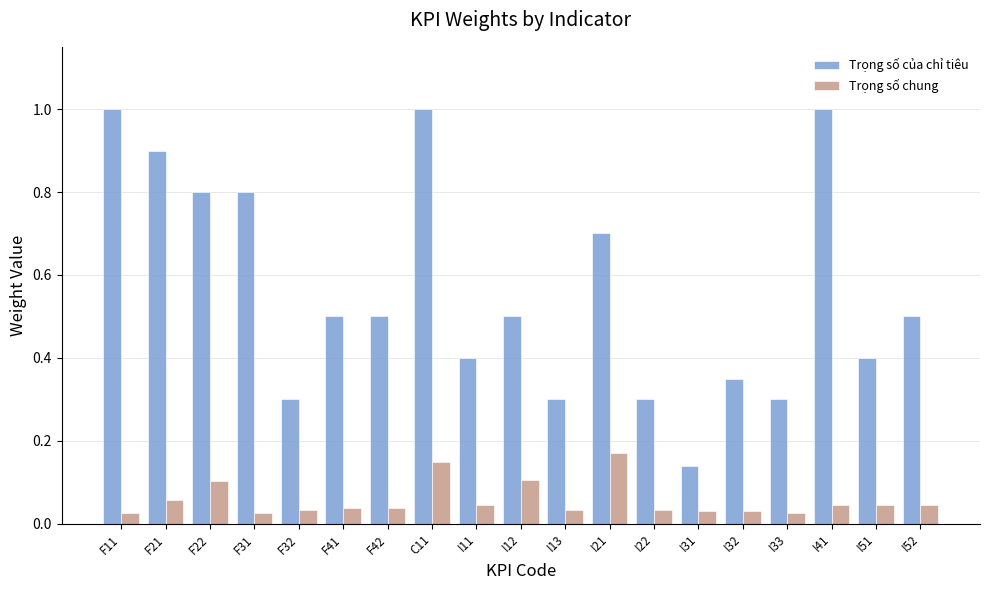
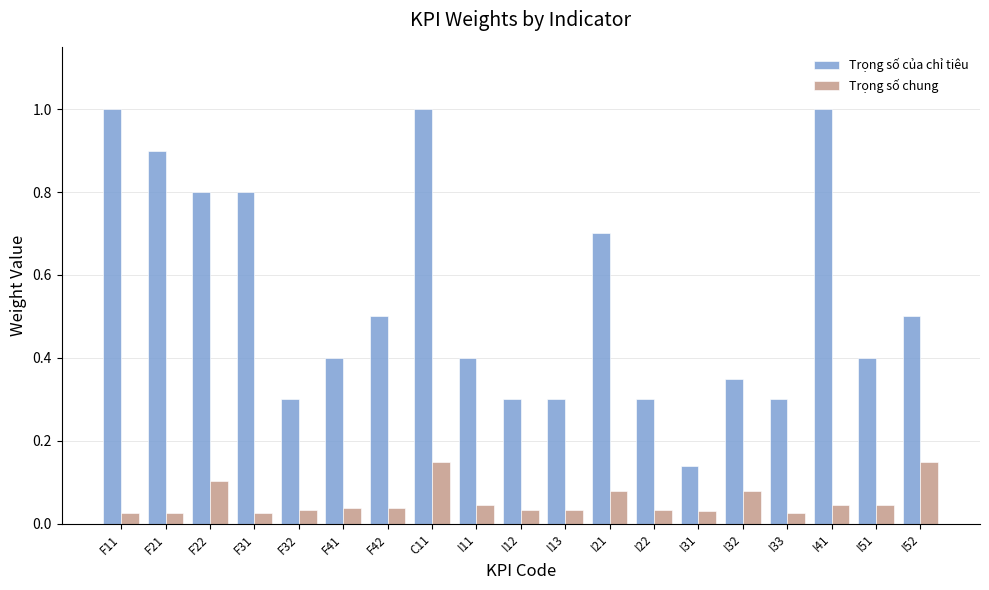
  {
    "Trọng số của chỉ tiêu": {
      "F11": 1.0,
      "F21": 0.9,
      "F22": 0.8,
      "F31": 0.8,
      "F32": 0.3,
-     "F41": 0.5,
+     "F41": 0.4,
      "F42": 0.5,
      "C11": 1.0,
      "I11": 0.4,
-     "I12": 0.5,
+     "I12": 0.3,
      "I13": 0.3,
      "I21": 0.7,
      "I22": 0.3,
      "I31": 0.14,
      "I32": 0.35,
      "I33": 0.3,
      "I41": 1.0,
      "I51": 0.4,
      "I52": 0.5
    },
    "Trọng số chung": {
      "F11": 0.03,
-     "F21": 0.06,
+     "F21": 0.03,
      "F22": 0.10,
      "F31": 0.03,
      "F32": 0.03,
      "F41": 0.04,
      "F42": 0.04,
      "C11": 0.15,
      "I11": 0.05,
-     "I12": 0.11,
+     "I12": 0.03,
      "I13": 0.03,
-     "I21": 0.17,
+     "I21": 0.08,
      "I22": 0.03,
      "I31": 0.03,
-     "I32": 0.03,
+     "I32": 0.08,
      "I33": 0.03,
      "I41": 0.05,
      "I51": 0.05,
-     "I52": 0.05
+     "I52": 0.15
    }
  }
